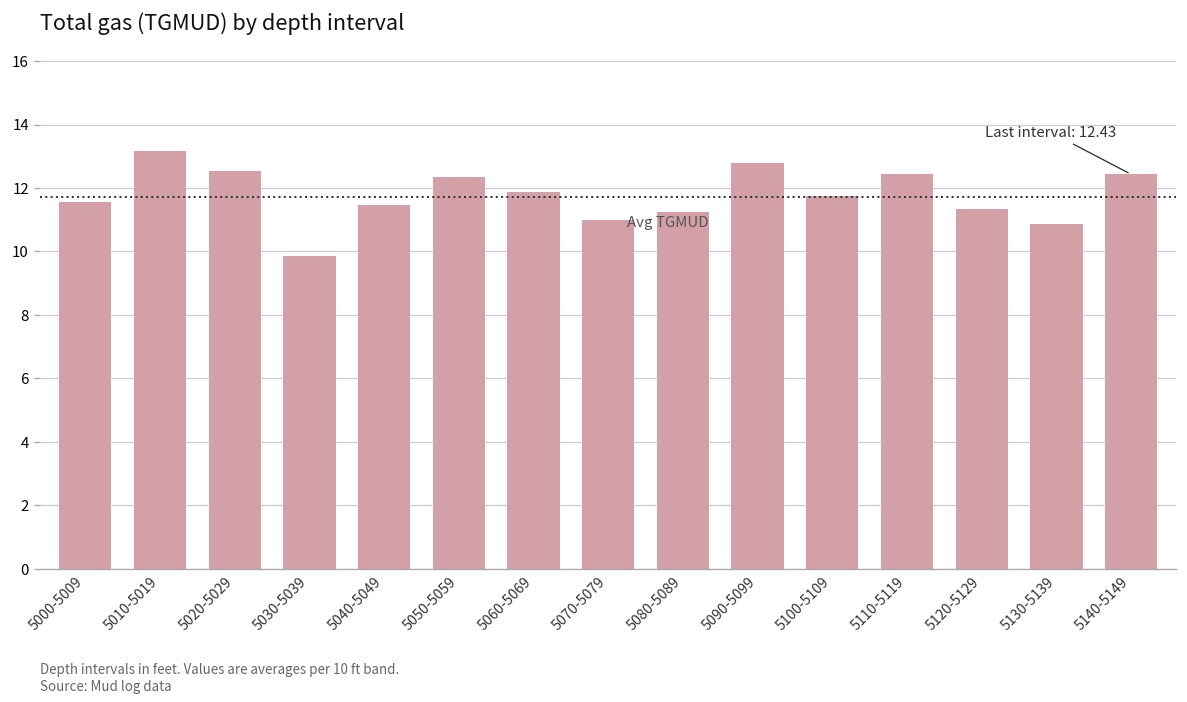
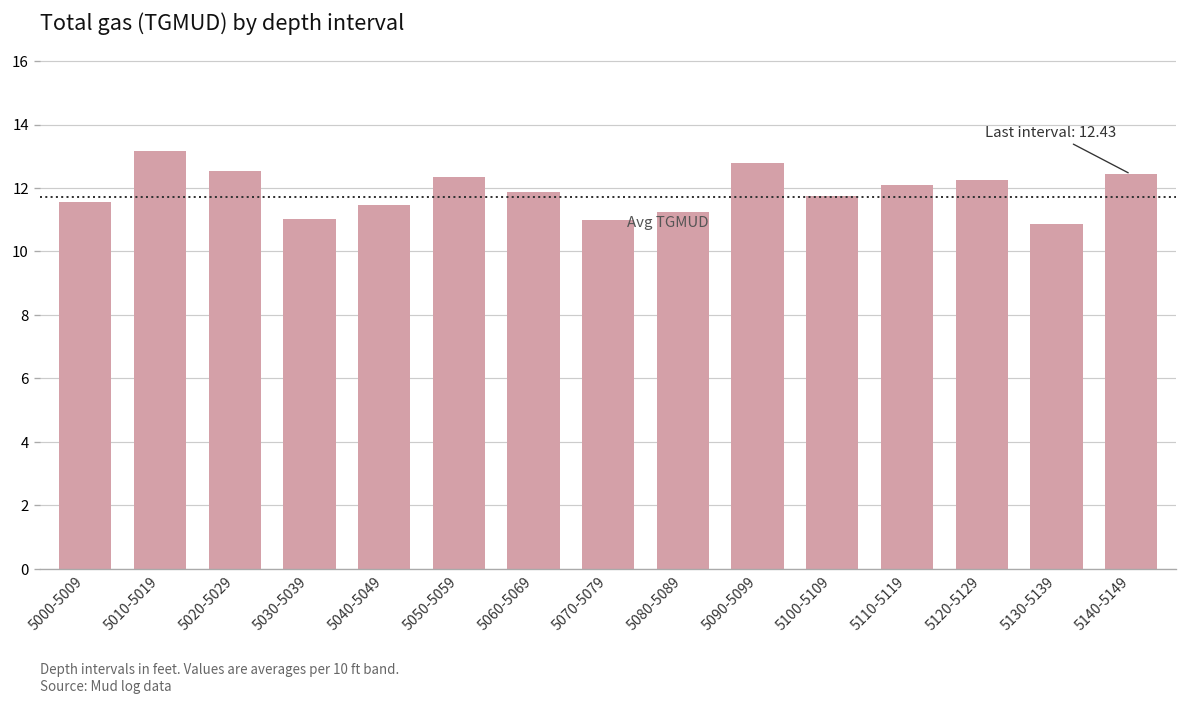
  {
    "5000-5009": 11.6,
    "5010-5019": 13.2,
    "5020-5029": 12.5,
-   "5030-5039": 9.9,
+   "5030-5039": 11.0,
    "5040-5049": 11.5,
    "5050-5059": 12.3,
    "5060-5069": 11.9,
    "5070-5079": 11.0,
    "5080-5089": 11.2,
    "5090-5099": 12.8,
    "5100-5109": 11.8,
-   "5110-5119": 12.5,
-   "5120-5129": 11.3,
+   "5110-5119": 12.1,
+   "5120-5129": 12.3,
    "5130-5139": 10.9
  }
